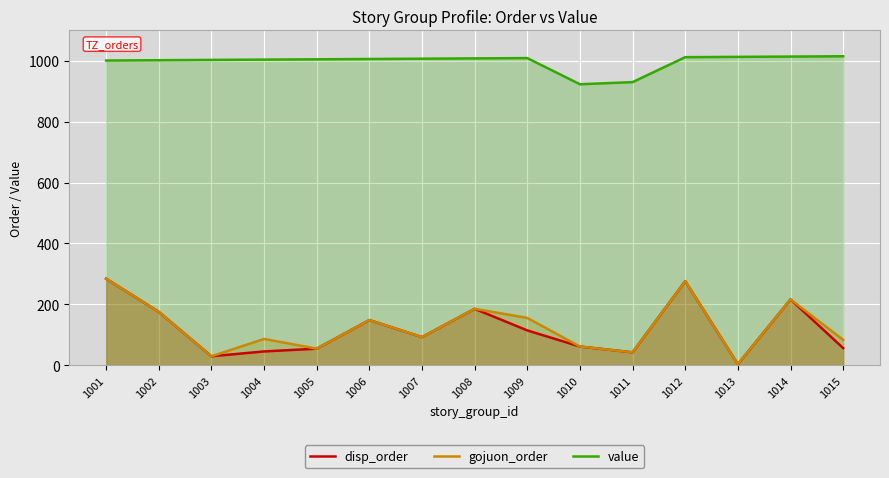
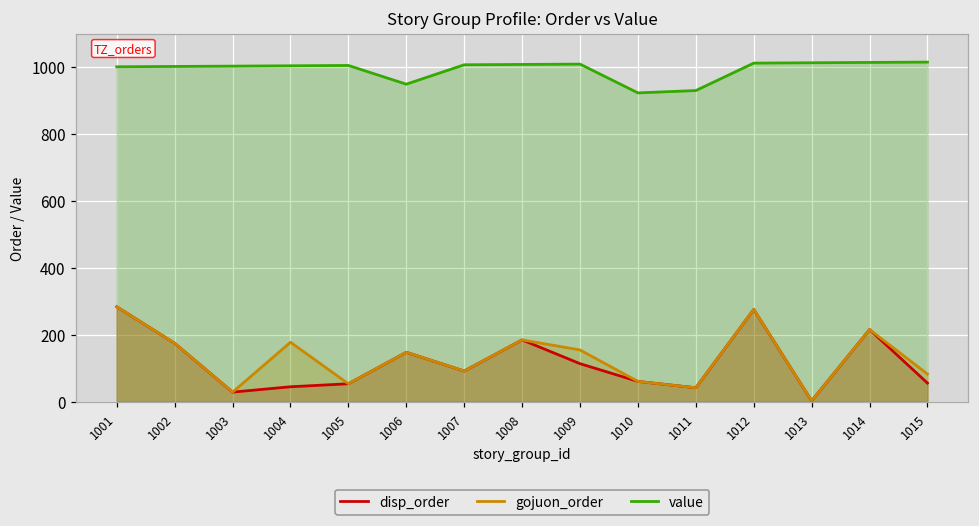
  {
    "disp_order": {
      "1004": 50,
      "1009": 110,
      "1015": 60
    },
    "gojuon_order": {
-     "1004": 90,
+     "1004": 180,
      "1009": 160,
      "1015": 80
    },
    "value": {
      "1001": 1000,
      "1002": 1000,
      "1003": 1000,
      "1004": 1000,
      "1005": 1010,
-     "1006": 1010,
+     "1006": 950,
      "1007": 1010,
      "1008": 1010,
      "1009": 1010,
      "1010": 920,
      "1011": 930,
      "1012": 1010,
      "1013": 1010,
      "1014": 1010,
      "1015": 1020
    }
  }
